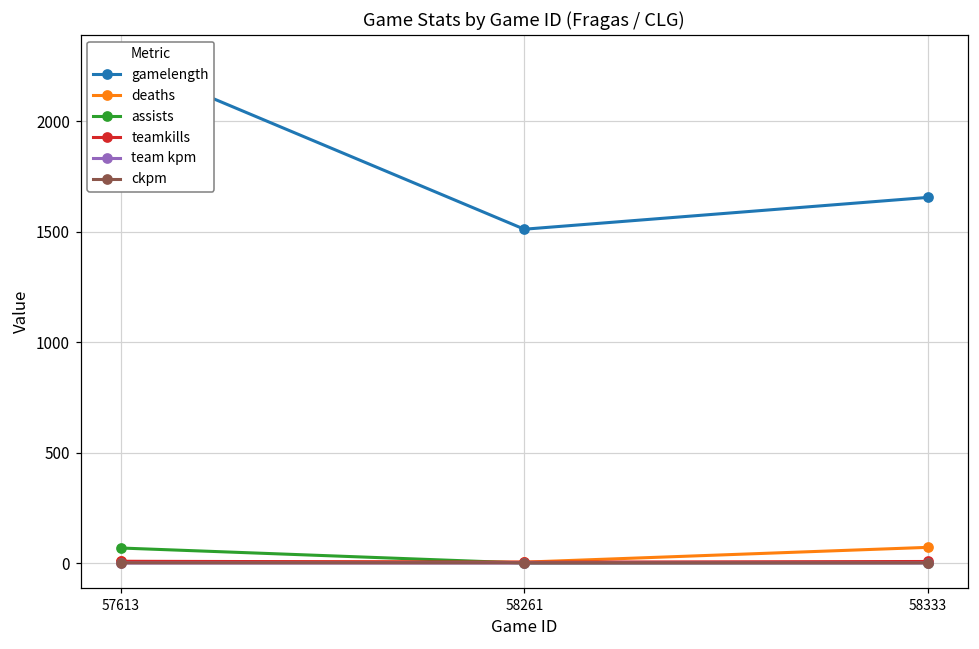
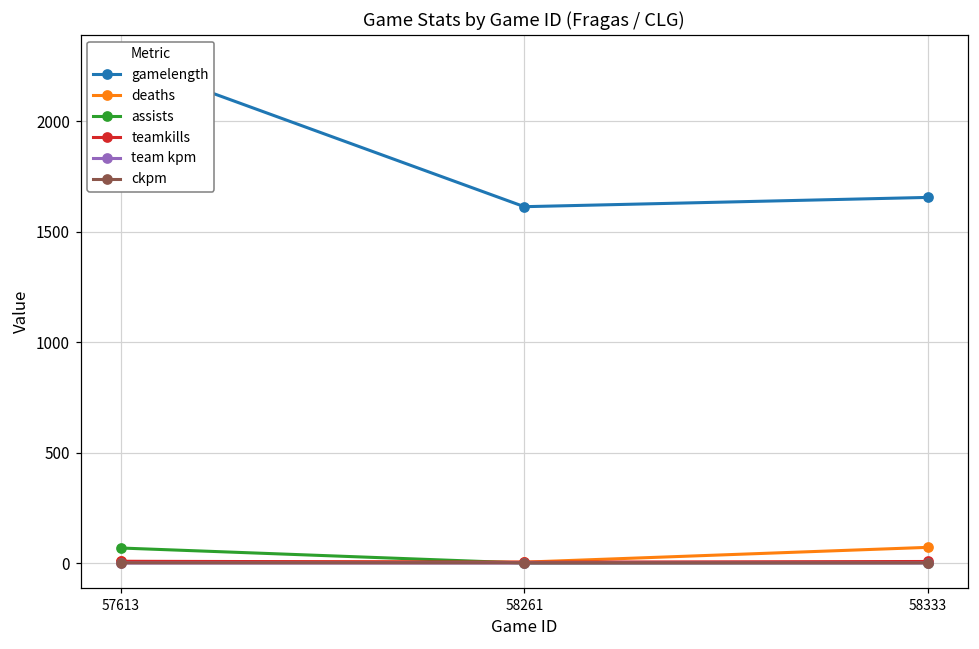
  {
    "gamelength": {
-     "58261": 1510,
+     "58261": 1610,
      "58333": 1660
    },
    "deaths": {
      "58333": 70
    },
    "assists": {
      "57613": 70
    }
  }
